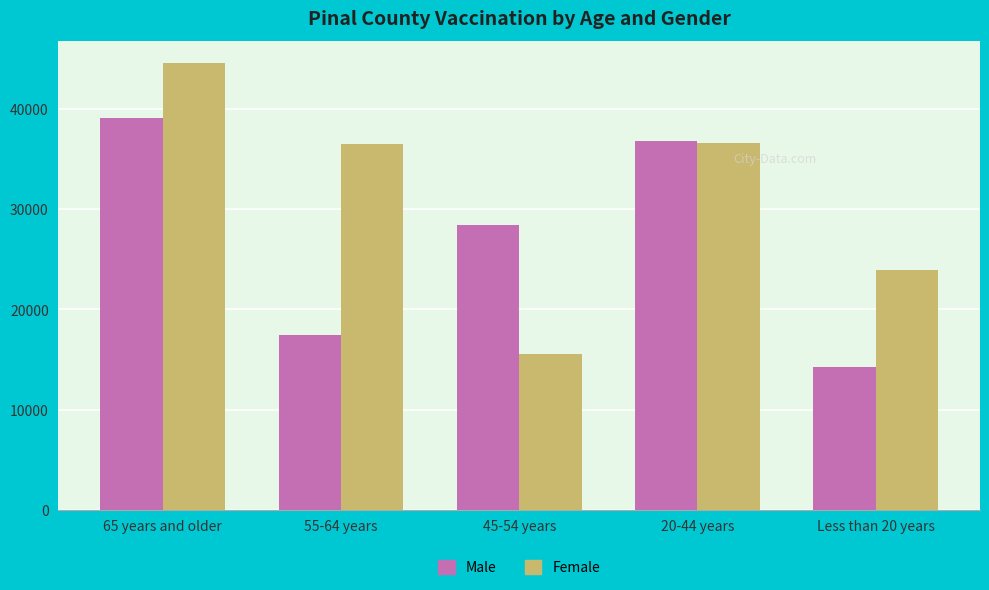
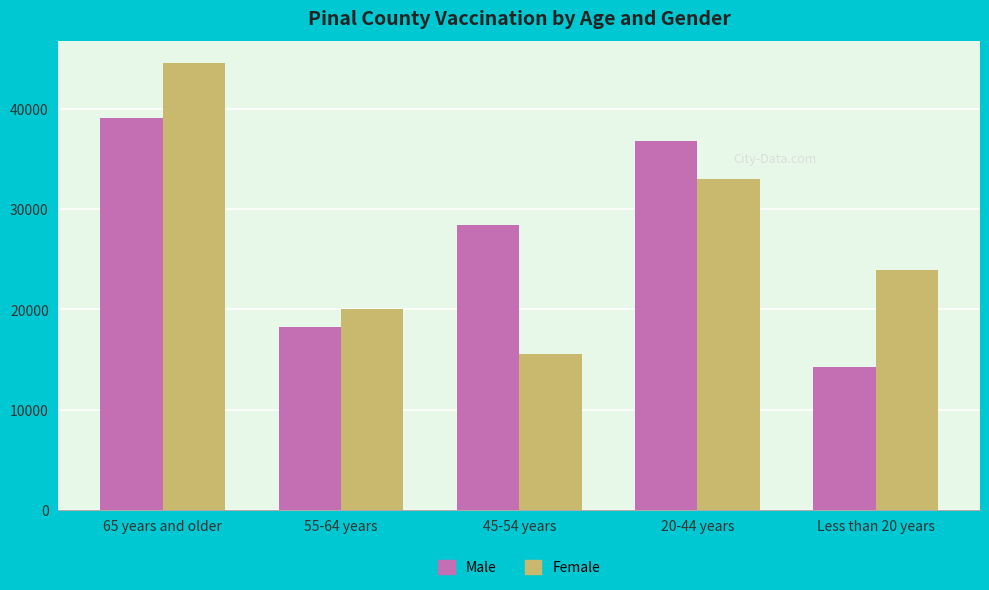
  {
    "Male": {
      "65 years and older": 39100,
-     "55-64 years": 17500,
+     "55-64 years": 18300,
      "45-54 years": 28500,
      "20-44 years": 36800,
      "Less than 20 years": 14200
    },
    "Female": {
      "65 years and older": 44600,
-     "55-64 years": 36600,
+     "55-64 years": 20000,
      "45-54 years": 15600,
-     "20-44 years": 36600,
+     "20-44 years": 33100,
      "Less than 20 years": 24000
    }
  }
